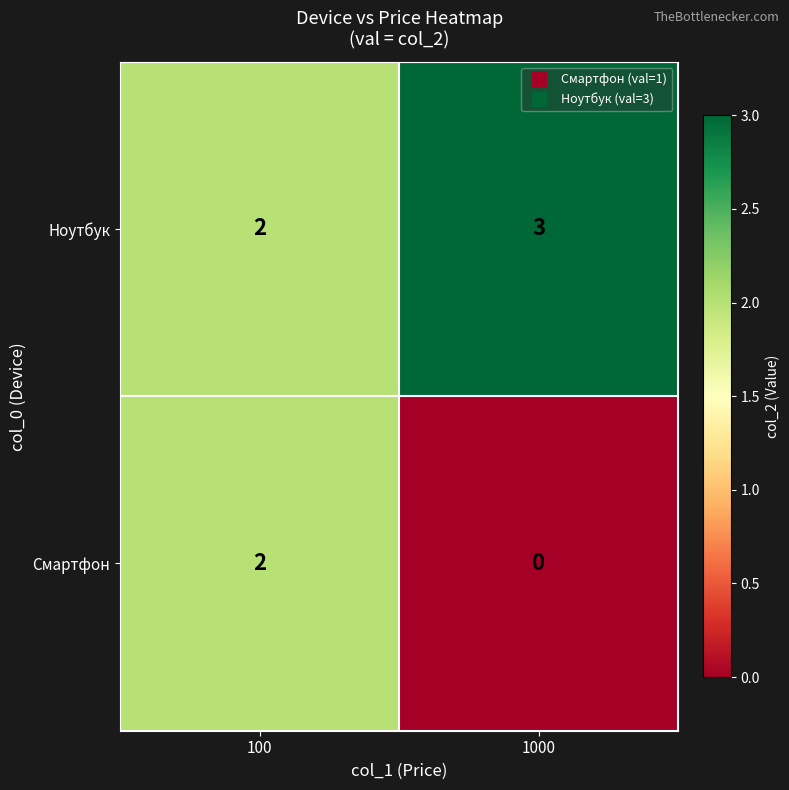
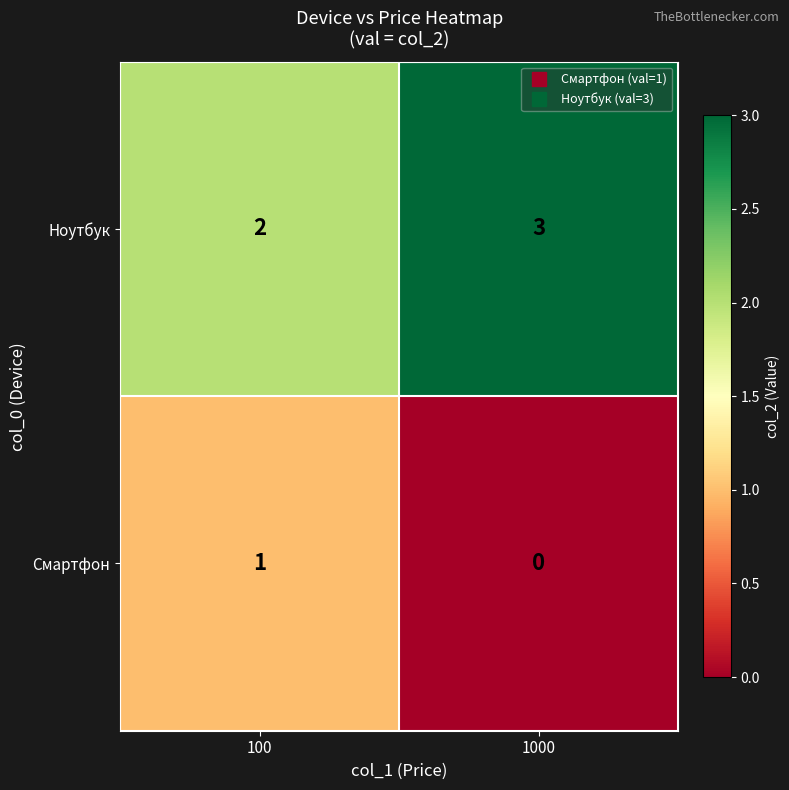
  {
    "Ноутбук": {
      "100": 2,
      "1000": 3
    },
    "Смартфон": {
-     "100": 2,
+     "100": 1,
      "1000": 0
    }
  }
